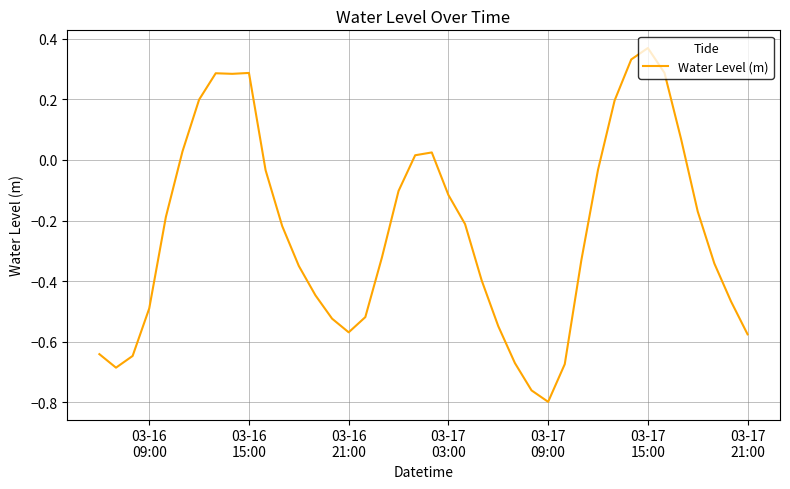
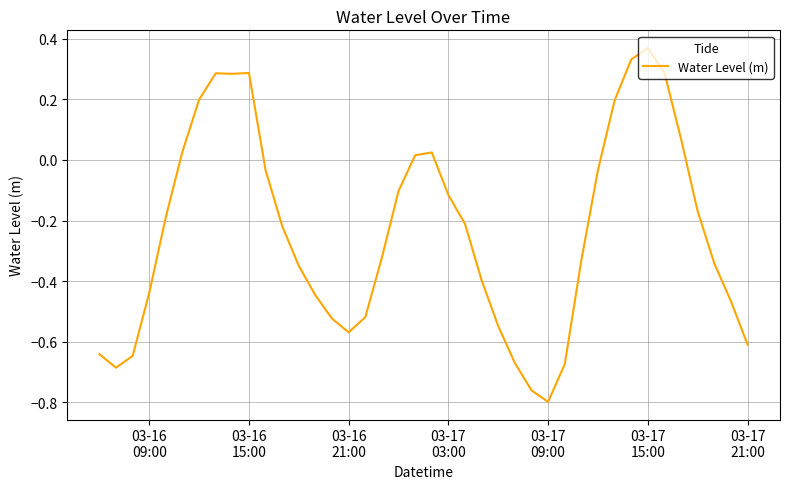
  {
-   "03-16 09:00": -0.49,
+   "03-16 09:00": -0.44,
    "03-16 15:00": 0.29,
    "03-16 21:00": -0.57,
    "03-17 03:00": -0.12,
    "03-17 09:00": -0.80,
-   "03-17 21:00": -0.58
+   "03-17 21:00": -0.61
  }
